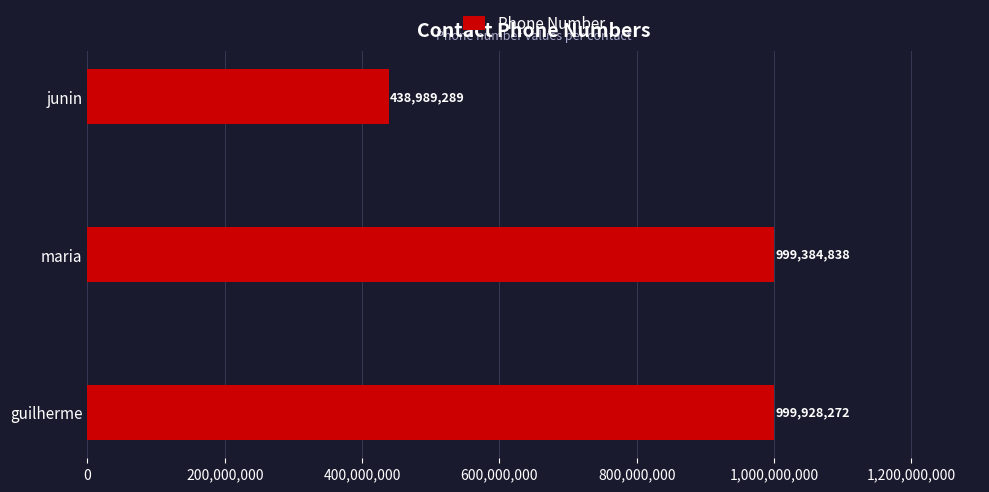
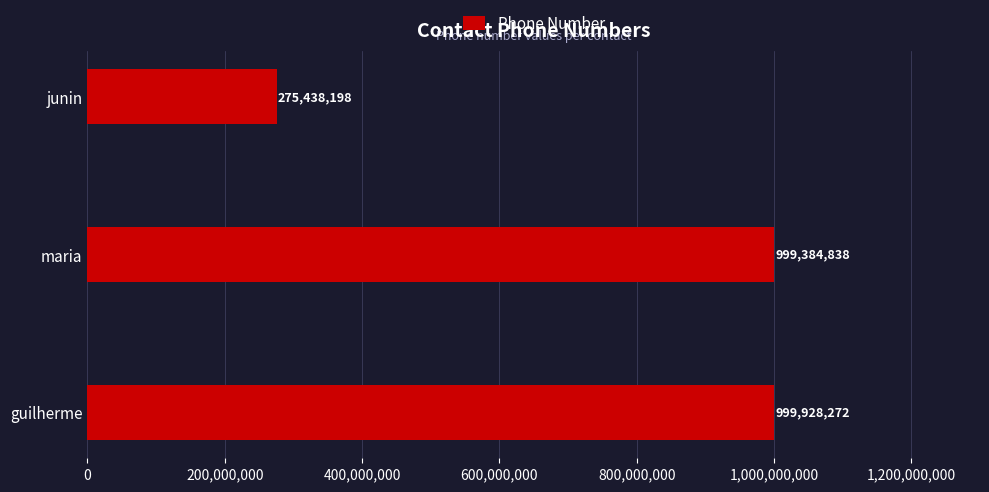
  {
-   "junin": "438,989,289",
+   "junin": "275,438,198",
    "maria": "999,384,838",
    "guilherme": "999,928,272"
  }
